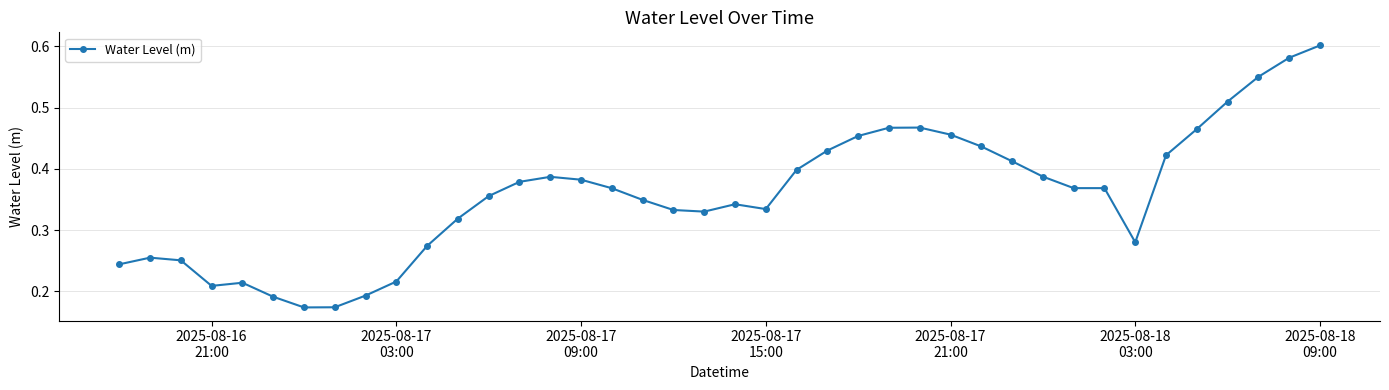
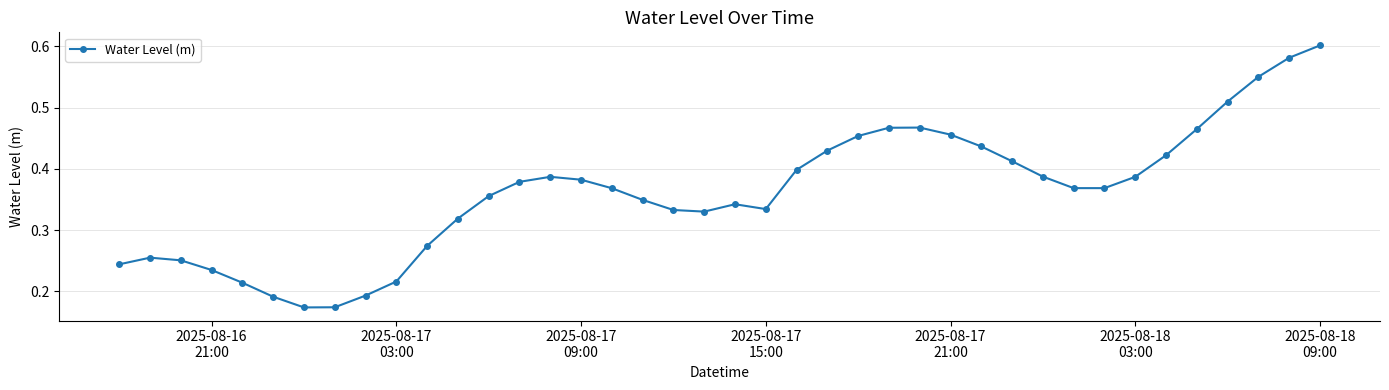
  {
-   "2025-08-16 21:00": 0.21,
+   "2025-08-16 21:00": 0.23,
    "2025-08-17 03:00": 0.22,
    "2025-08-17 09:00": 0.38,
    "2025-08-17 15:00": 0.33,
    "2025-08-17 21:00": 0.46,
-   "2025-08-18 03:00": 0.28,
+   "2025-08-18 03:00": 0.39,
    "2025-08-18 09:00": 0.60
  }
